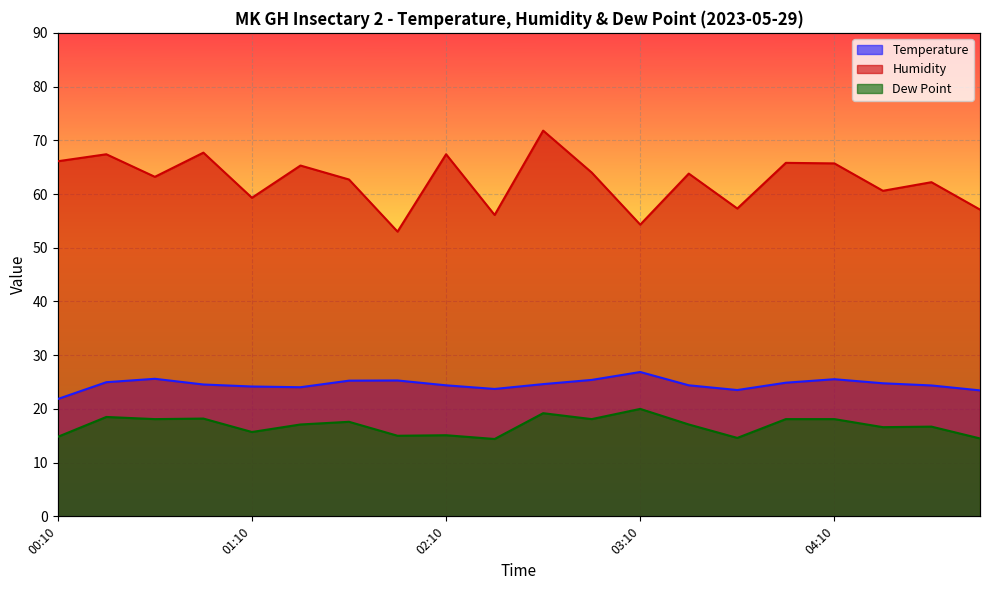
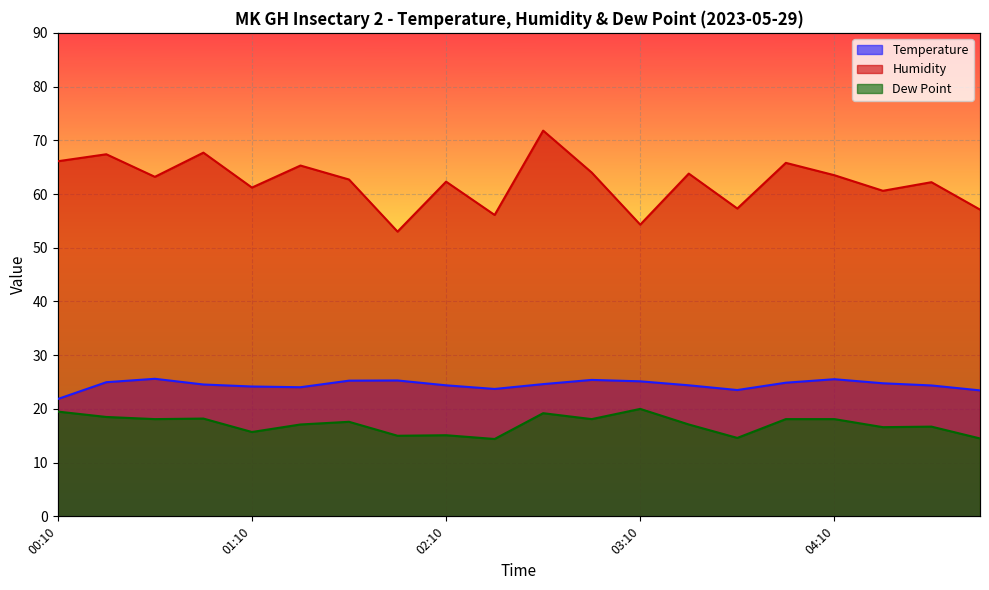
  {
    "Temperature": {
      "00:10": 22,
      "01:10": 24,
      "02:10": 24,
-     "03:10": 27,
+     "03:10": 25,
      "04:10": 26
    },
    "Humidity": {
      "00:10": 66,
-     "01:10": 59,
-     "02:10": 67,
+     "01:10": 61,
+     "02:10": 62,
      "03:10": 54,
-     "04:10": 66
+     "04:10": 64
    },
    "Dew Point": {
-     "00:10": 15,
+     "00:10": 20,
      "01:10": 16,
      "02:10": 15,
      "03:10": 20,
      "04:10": 18
    }
  }
